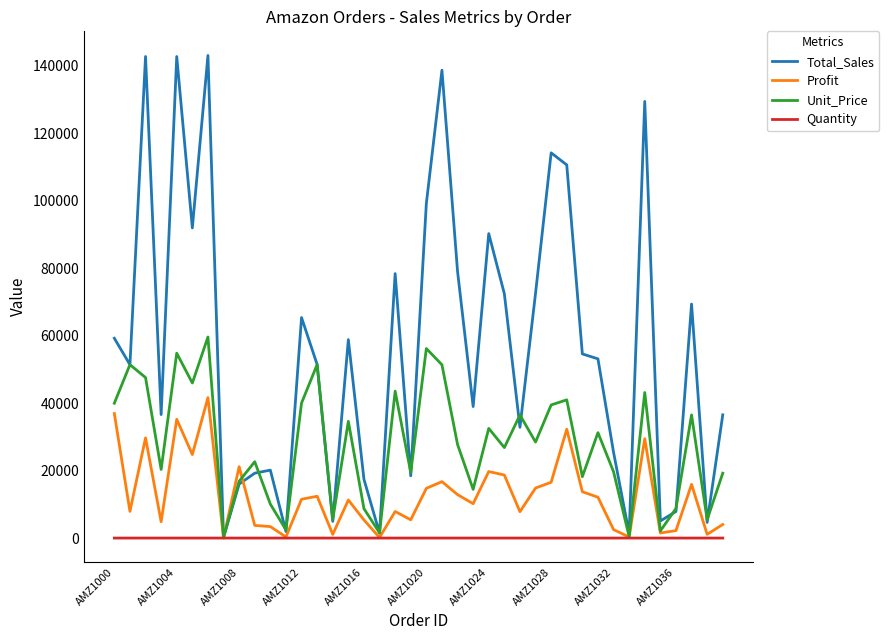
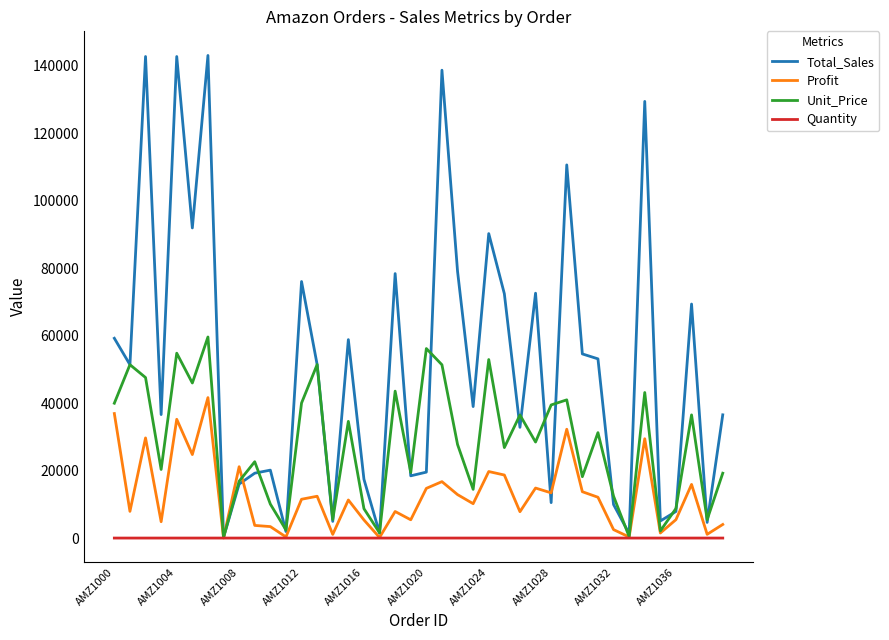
  {
    "Total_Sales": {
      "AMZ1000": 59000,
      "AMZ1004": 143000,
      "AMZ1008": 16000,
-     "AMZ1012": 65000,
+     "AMZ1012": 76000,
      "AMZ1016": 17000,
-     "AMZ1020": 99000,
+     "AMZ1020": 20000,
      "AMZ1024": 90000,
-     "AMZ1028": 114000,
-     "AMZ1032": 25000,
+     "AMZ1028": 11000,
+     "AMZ1032": 10000,
      "AMZ1036": 8000
    },
    "Profit": {
      "AMZ1000": 37000,
      "AMZ1004": 35000,
      "AMZ1008": 21000,
      "AMZ1012": 12000,
      "AMZ1016": 5000,
      "AMZ1020": 15000,
      "AMZ1024": 20000,
-     "AMZ1028": 17000,
+     "AMZ1028": 13000,
      "AMZ1032": 3000,
-     "AMZ1036": 2000
+     "AMZ1036": 5000
    },
    "Unit_Price": {
      "AMZ1000": 40000,
      "AMZ1004": 55000,
      "AMZ1008": 17000,
      "AMZ1012": 40000,
      "AMZ1016": 9000,
      "AMZ1020": 56000,
-     "AMZ1024": 32000,
+     "AMZ1024": 53000,
      "AMZ1028": 39000,
-     "AMZ1032": 20000,
+     "AMZ1032": 12000,
      "AMZ1036": 9000
    },
    "Quantity": {
      "AMZ1000": 0,
      "AMZ1004": 0,
      "AMZ1008": 0,
      "AMZ1012": 0,
      "AMZ1016": 0,
      "AMZ1020": 0,
      "AMZ1024": 0,
      "AMZ1028": 0,
      "AMZ1032": 0,
      "AMZ1036": 0
    }
  }
